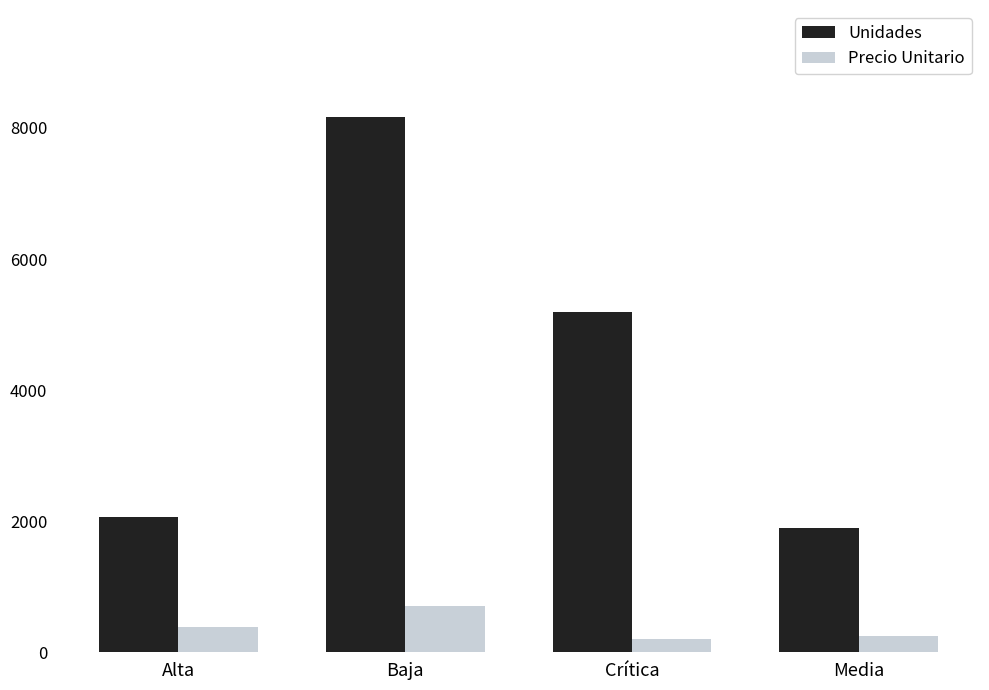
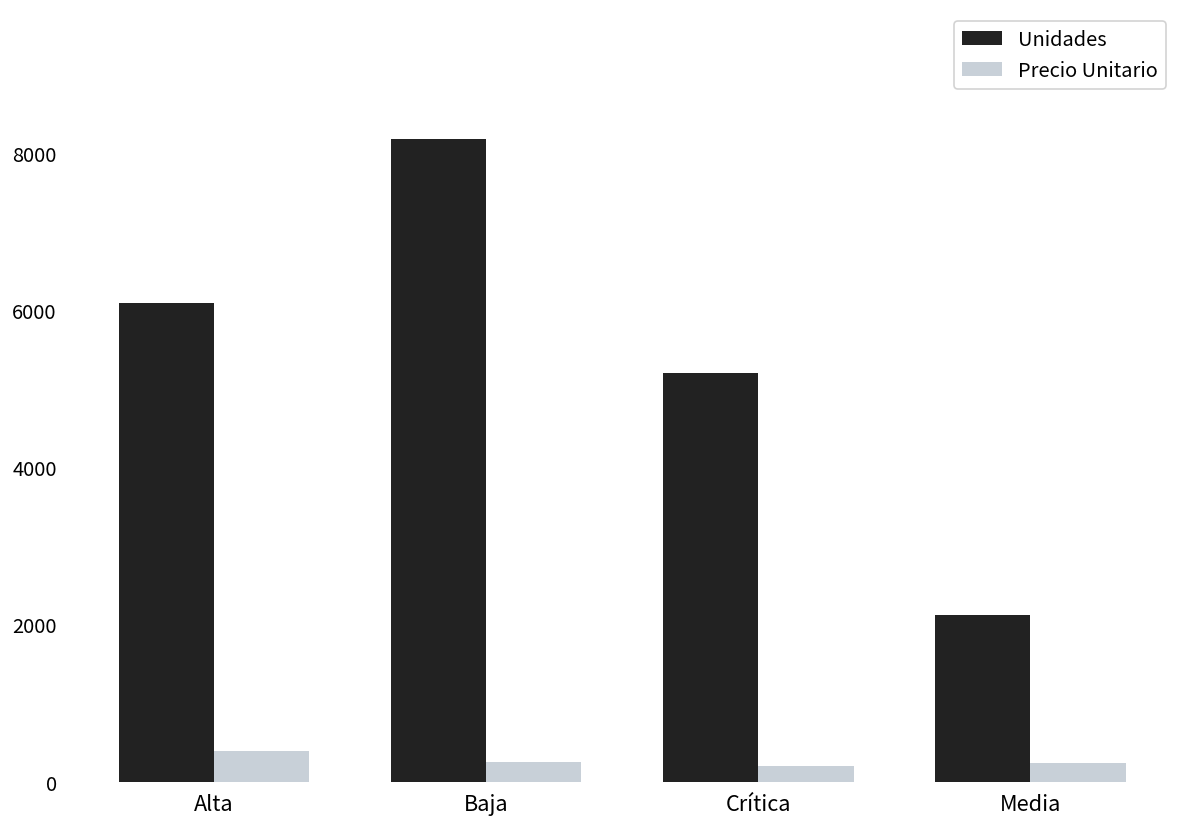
  {
    "Unidades": {
-     "Alta": 2100,
+     "Alta": 6100,
      "Baja": 8200,
      "Crítica": 5200,
-     "Media": 1900
+     "Media": 2100
    },
    "Precio Unitario": {
      "Alta": 400,
-     "Baja": 700,
+     "Baja": 300,
      "Crítica": 200,
      "Media": 200
    }
  }
